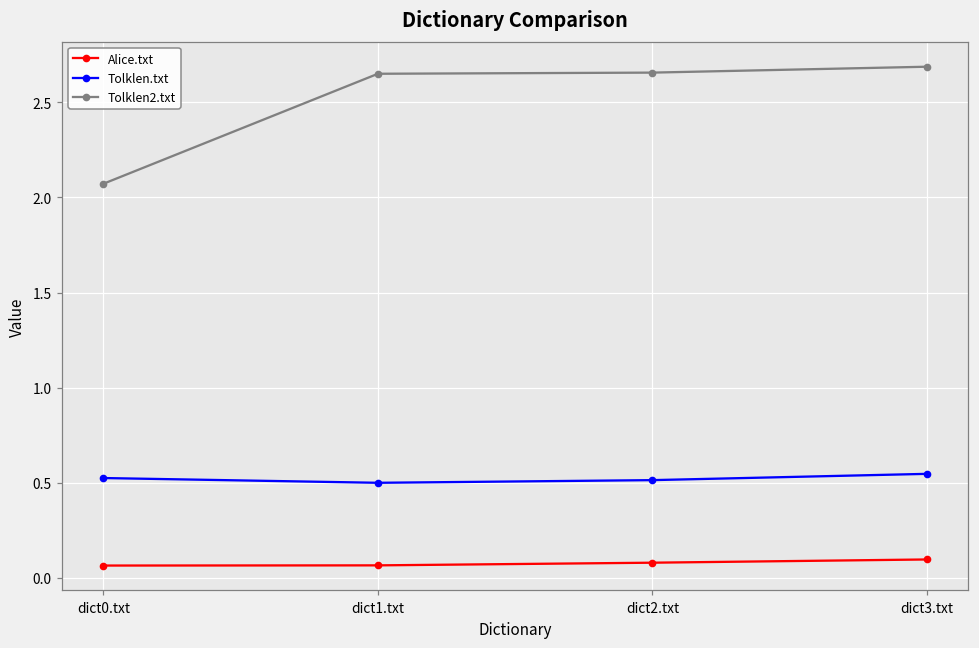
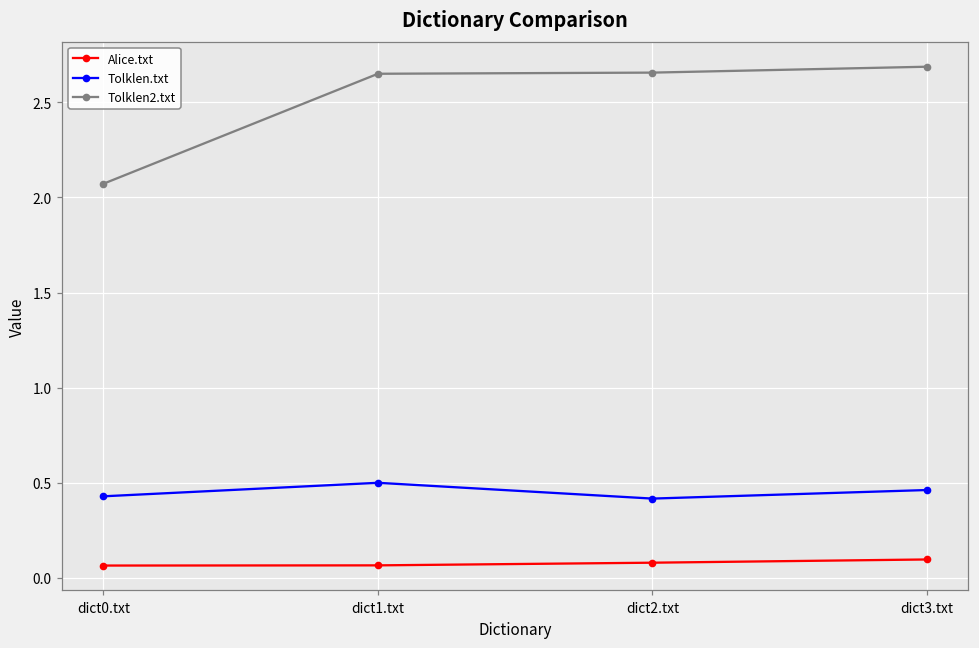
  {
    "Alice.txt": {
      "dict0.txt": 0.07,
      "dict1.txt": 0.07,
      "dict2.txt": 0.08,
      "dict3.txt": 0.10
    },
    "Tolklen.txt": {
-     "dict0.txt": 0.53,
+     "dict0.txt": 0.43,
      "dict1.txt": 0.50,
-     "dict2.txt": 0.51,
-     "dict3.txt": 0.55
+     "dict2.txt": 0.42,
+     "dict3.txt": 0.46
    },
    "Tolklen2.txt": {
      "dict0.txt": 2.07,
      "dict1.txt": 2.65,
      "dict2.txt": 2.66,
      "dict3.txt": 2.69
    }
  }
